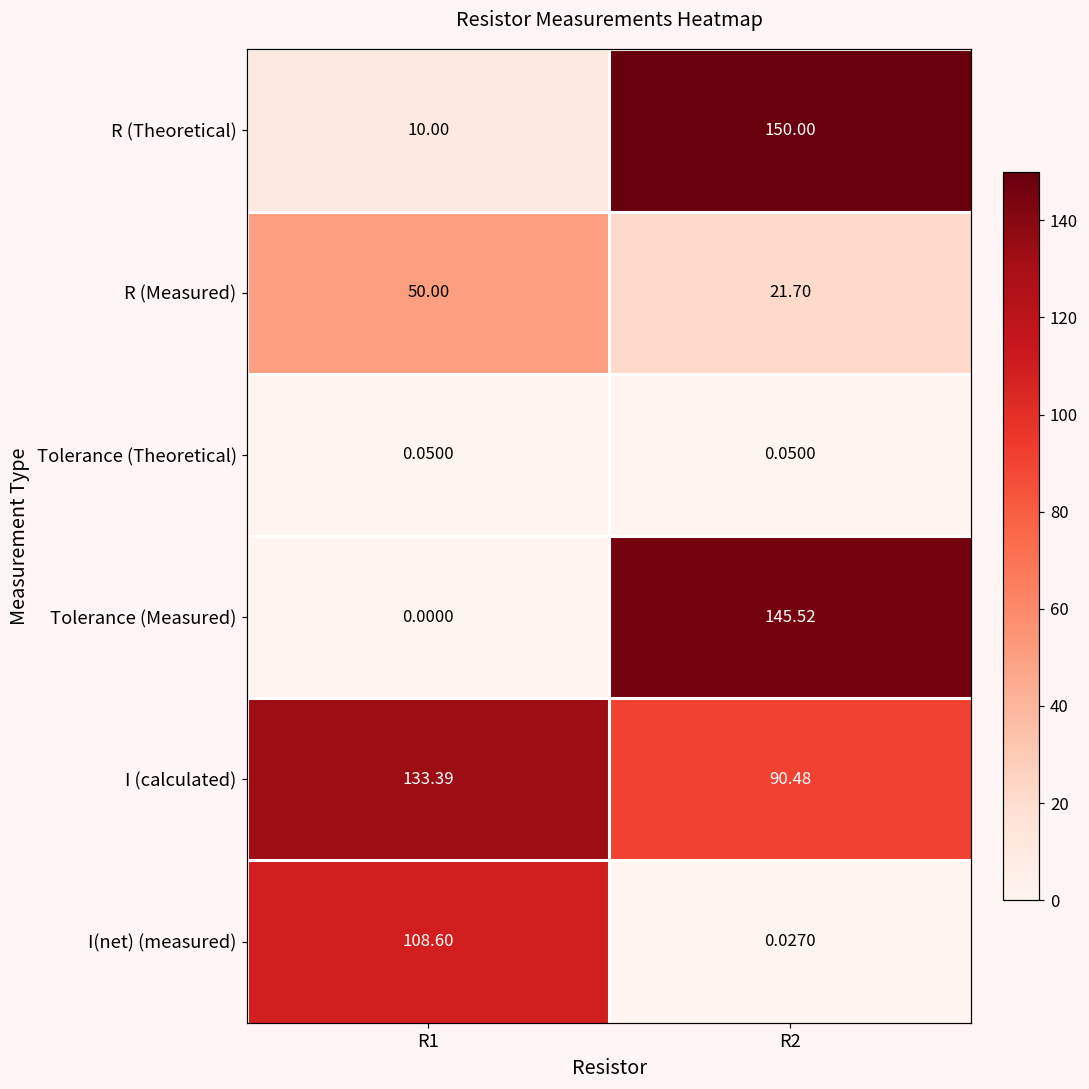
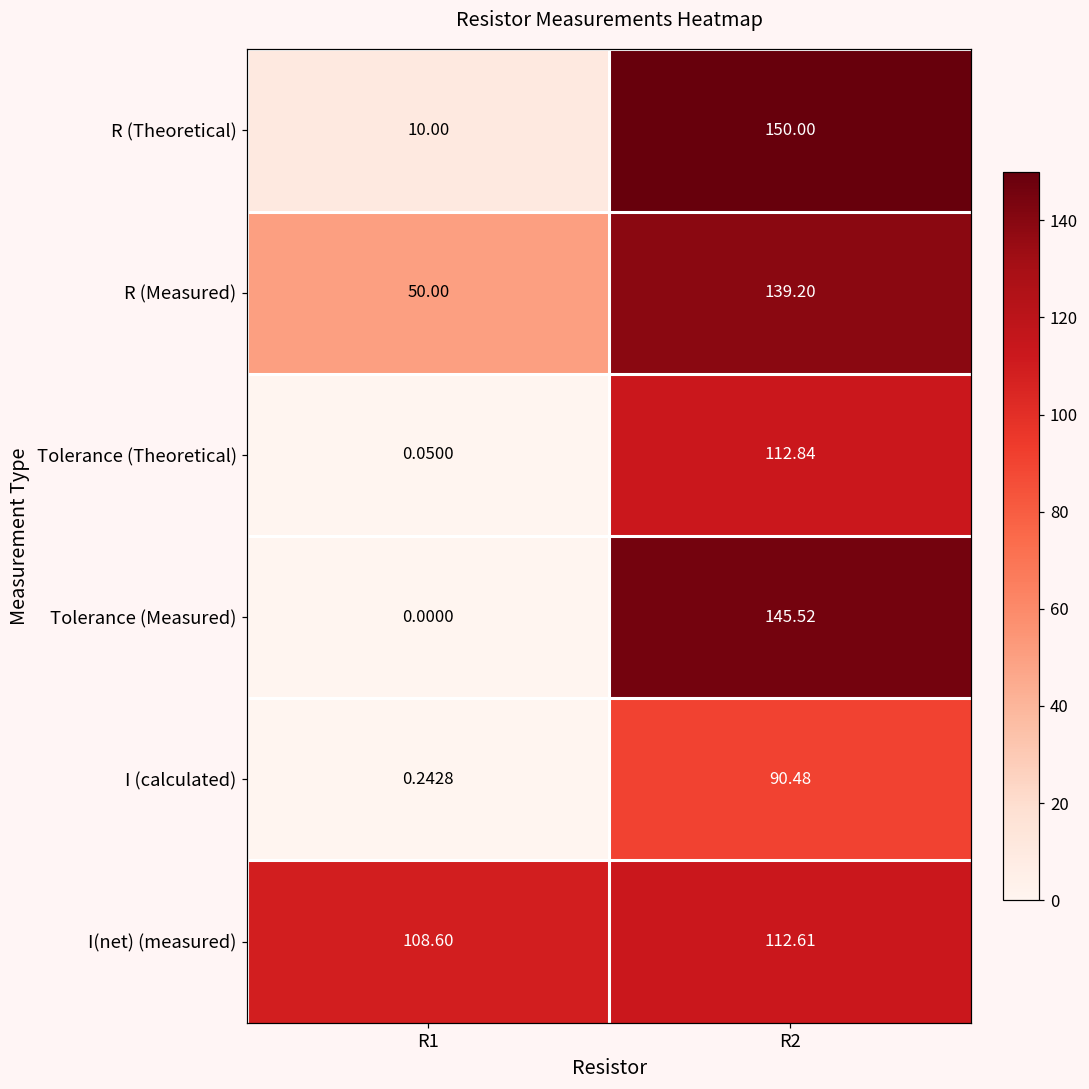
  {
    "R (Theoretical)": {
      "R1": 10.00,
      "R2": 150.00
    },
    "R (Measured)": {
      "R1": 50.00,
-     "R2": 21.70
+     "R2": 139.20
    },
    "Tolerance (Theoretical)": {
      "R1": 0.0500,
-     "R2": 0.0500
+     "R2": 112.84
    },
    "Tolerance (Measured)": {
      "R1": 0.0000,
      "R2": 145.52
    },
    "I (calculated)": {
-     "R1": 133.39,
+     "R1": 0.2428,
      "R2": 90.48
    },
    "I(net) (measured)": {
      "R1": 108.60,
-     "R2": 0.0270
+     "R2": 112.61
    }
  }
